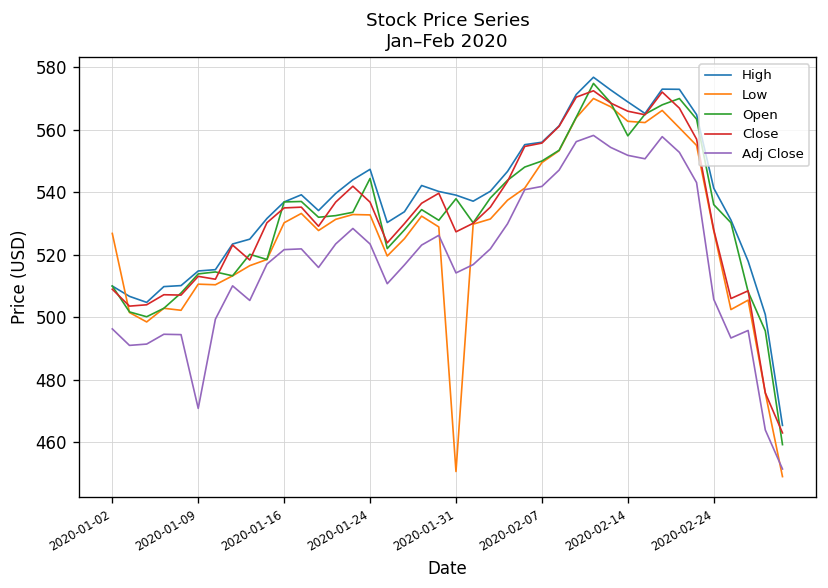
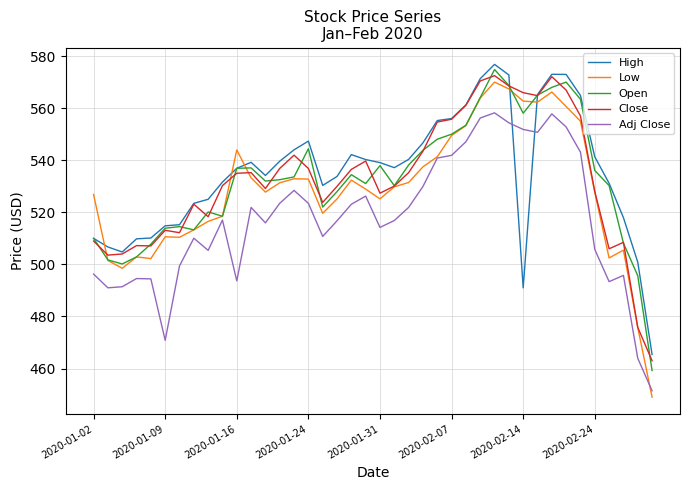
  {
    "High": {
      "2020-01-24": 547,
      "2020-01-31": 539,
-     "2020-02-14": 569,
+     "2020-02-14": 491,
      "2020-02-24": 541
    },
    "Low": {
      "2020-01-02": 527,
      "2020-01-09": 511,
-     "2020-01-16": 530,
+     "2020-01-16": 544,
      "2020-01-24": 533,
-     "2020-01-31": 451,
+     "2020-01-31": 525,
      "2020-02-14": 563
    },
    "Open": {
      "2020-01-24": 544,
      "2020-01-31": 538,
      "2020-02-14": 558,
      "2020-02-24": 536
    },
    "Close": {
      "2020-01-02": 509,
      "2020-01-16": 535,
      "2020-01-24": 537,
      "2020-01-31": 527,
      "2020-02-14": 566
    },
    "Adj Close": {
      "2020-01-02": 496,
      "2020-01-09": 471,
-     "2020-01-16": 522,
+     "2020-01-16": 494,
      "2020-01-24": 523,
      "2020-01-31": 514,
      "2020-02-07": 542,
      "2020-02-14": 552,
      "2020-02-24": 506
    }
  }
